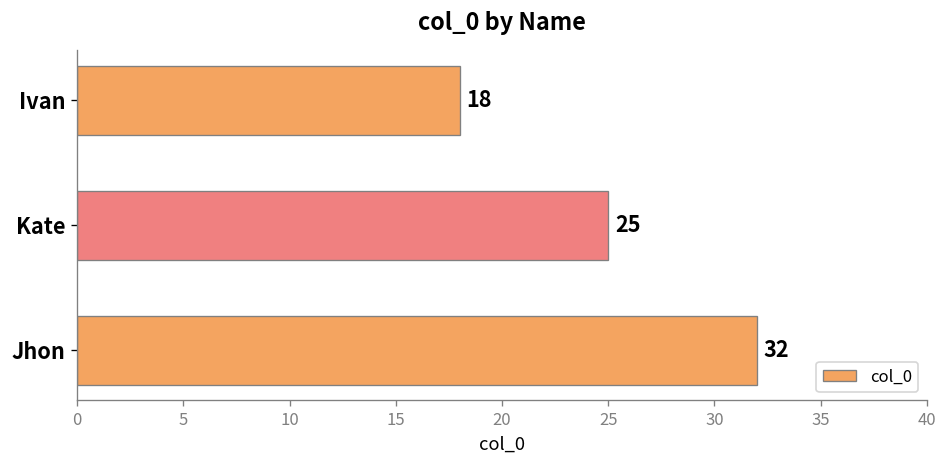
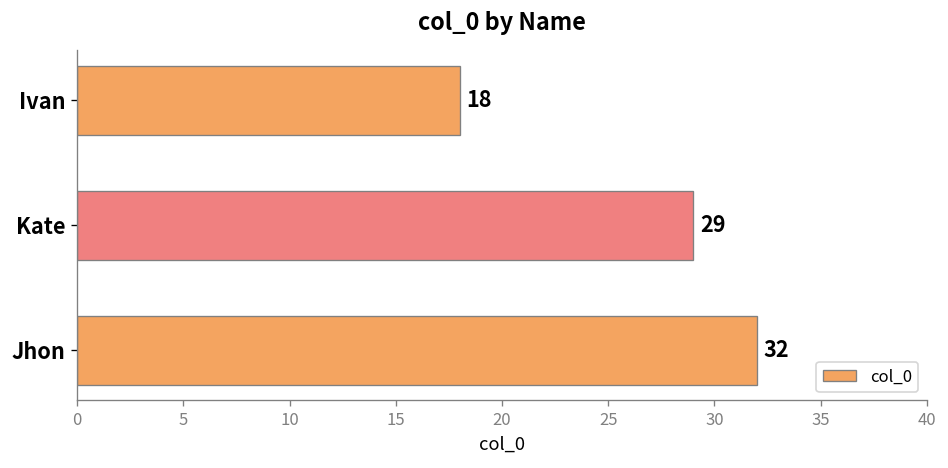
  {
    "Ivan": 18,
-   "Kate": 25,
+   "Kate": 29,
    "Jhon": 32
  }
